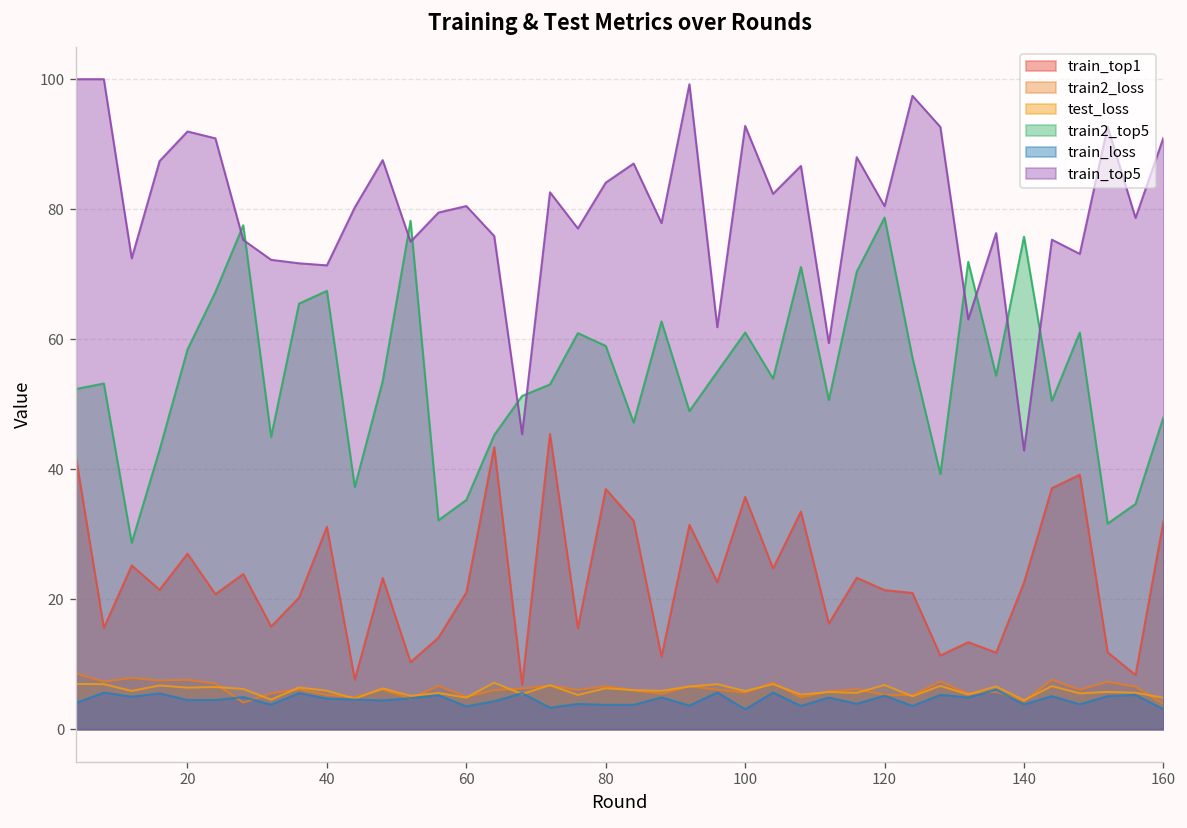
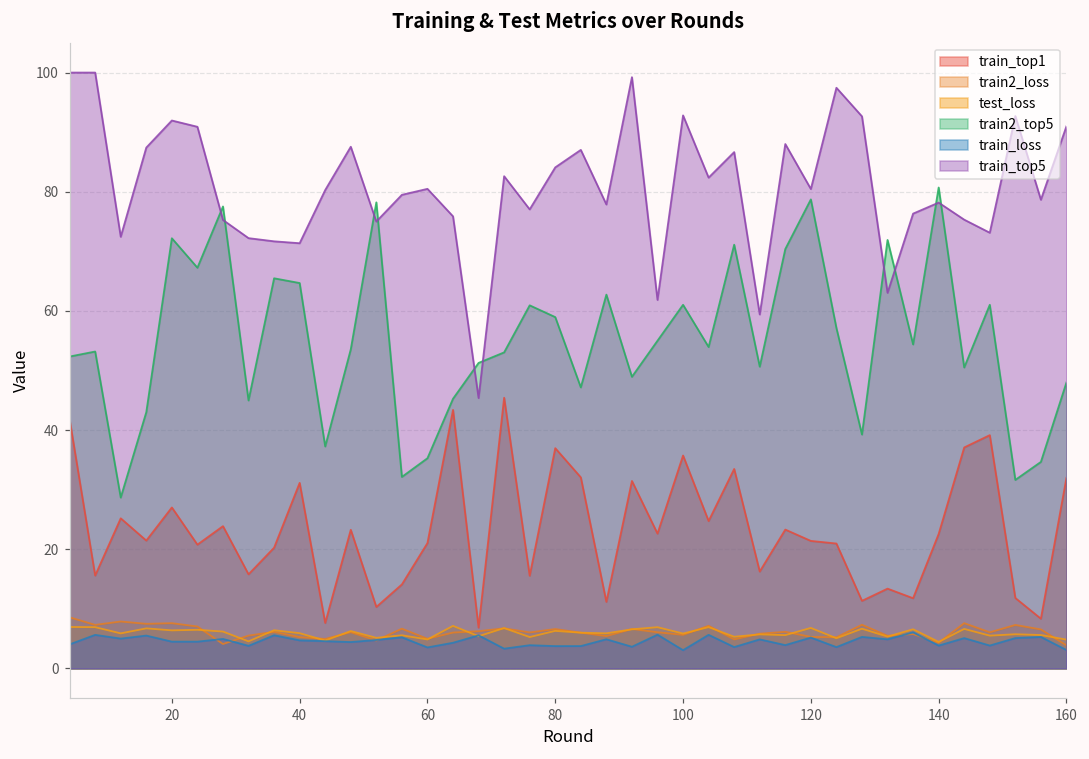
  {
    "train2_top5": {
-     "20": 58,
-     "40": 67,
+     "20": 72,
+     "40": 65,
      "60": 35,
      "80": 59,
      "100": 61,
      "120": 79,
-     "140": 76,
+     "140": 81,
      "160": 48
    },
    "train_loss": {
      "20": 4,
      "40": 5,
      "60": 4,
      "80": 4,
      "100": 3,
      "140": 4,
      "160": 3
    },
    "train_top5": {
      "20": 92,
      "40": 71,
      "60": 80,
      "80": 84,
      "100": 93,
      "120": 80,
-     "140": 43,
+     "140": 78,
      "160": 91
    }
  }
